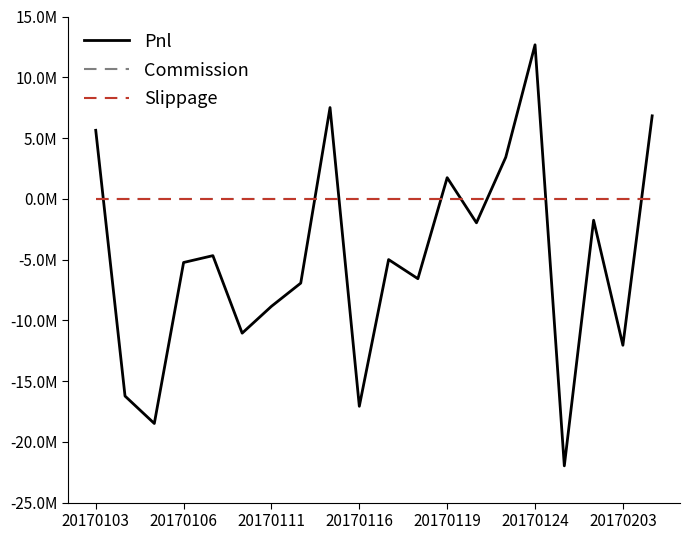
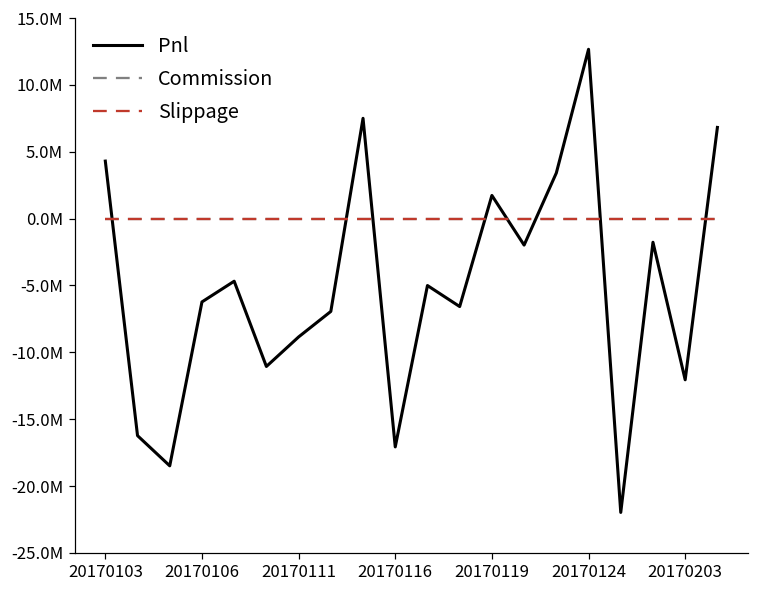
  {
    "Pnl": {
-     "20170103": 5600000,
-     "20170106": -5200000,
+     "20170103": 4300000,
+     "20170106": -6200000,
      "20170111": -8800000,
      "20170116": -17100000,
      "20170119": 1700000,
      "20170124": 12700000,
      "20170203": -12100000
    },
    "Slippage": {
      "20170103": 0,
      "20170106": 0,
      "20170111": 0,
      "20170116": 0,
      "20170119": 0,
      "20170124": 0,
      "20170203": 0
    }
  }
